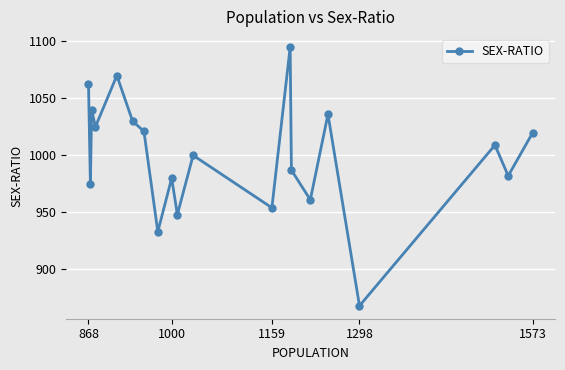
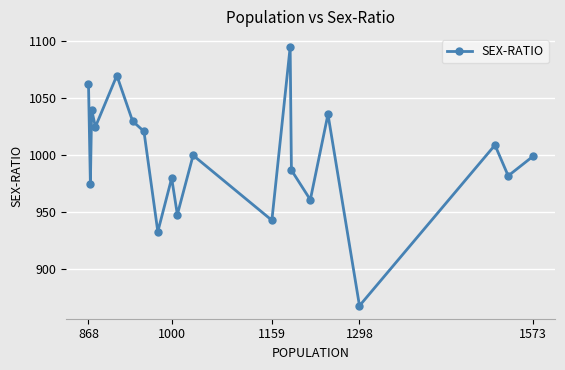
  {
    "868": 1063,
    "1000": 980,
-   "1159": 954,
+   "1159": 943,
    "1298": 868,
-   "1573": 1020
+   "1573": 999
  }
